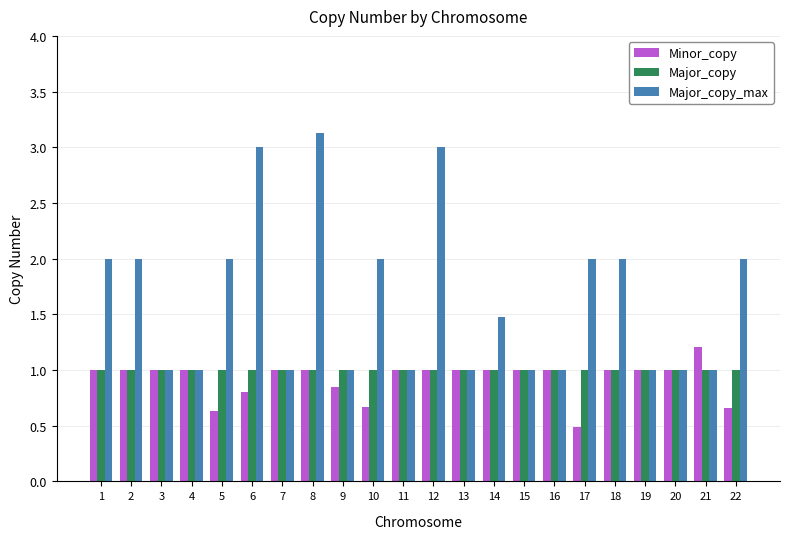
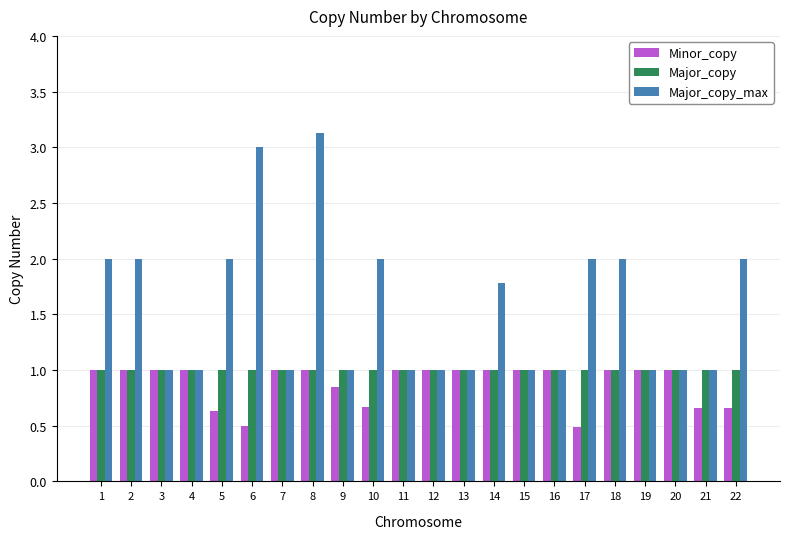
  {
    "Minor_copy": {
      "1": 1.00,
      "2": 1.00,
      "3": 1.00,
      "4": 1.00,
      "5": 0.63,
-     "6": 0.81,
+     "6": 0.50,
      "7": 1.00,
      "8": 1.00,
      "9": 0.85,
      "10": 0.67,
      "11": 1.00,
      "12": 1.00,
      "13": 1.00,
      "14": 1.00,
      "15": 1.00,
      "16": 1.00,
      "17": 0.49,
      "18": 1.00,
      "19": 1.00,
      "20": 1.00,
-     "21": 1.21,
+     "21": 0.66,
      "22": 0.66
    },
    "Major_copy": {
      "1": 1.00,
      "2": 1.00,
      "3": 1.00,
      "4": 1.00,
      "5": 1.00,
      "6": 1.00,
      "7": 1.00,
      "8": 1.00,
      "9": 1.00,
      "10": 1.00,
      "11": 1.00,
      "12": 1.00,
      "13": 1.00,
      "14": 1.00,
      "15": 1.00,
      "16": 1.00,
      "17": 1.00,
      "18": 1.00,
      "19": 1.00,
      "20": 1.00,
      "21": 1.00,
      "22": 1.00
    },
    "Major_copy_max": {
      "1": 2.00,
      "2": 2.00,
      "3": 1.00,
      "4": 1.00,
      "5": 2.00,
      "6": 3.00,
      "7": 1.00,
      "8": 3.13,
      "9": 1.00,
      "10": 2.00,
      "11": 1.00,
-     "12": 3,
+     "12": 1,
      "13": 1.00,
-     "14": 1.48,
+     "14": 1.78,
      "15": 1.00,
      "16": 1.00,
      "17": 2.00,
      "18": 2.00,
      "19": 1.00,
      "20": 1.00,
      "21": 1.00,
      "22": 2.00
    }
  }
